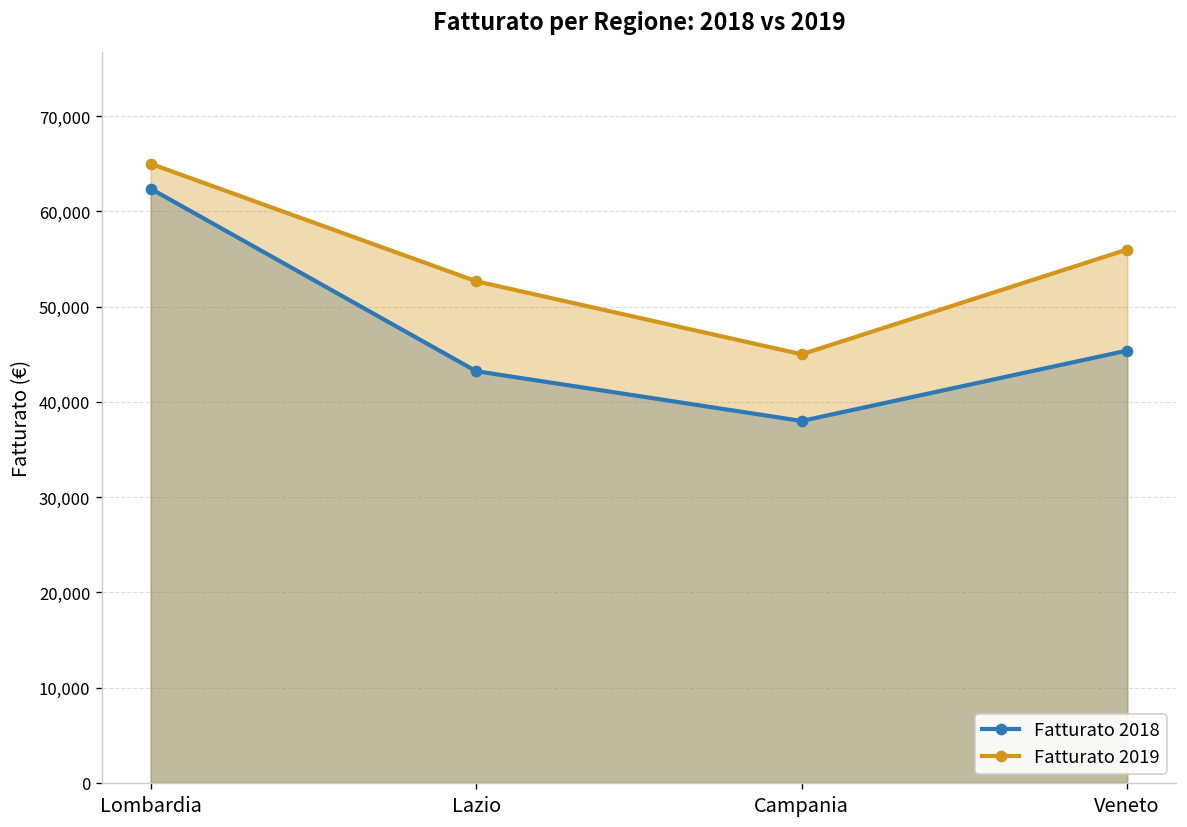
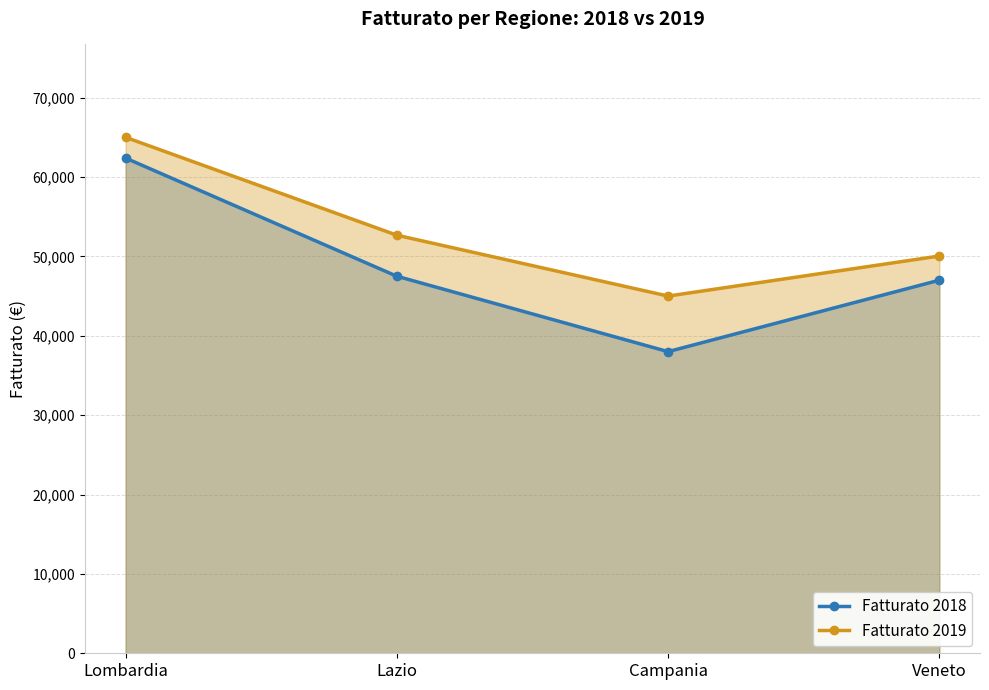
  {
    "Fatturato 2018": {
      "Lombardia": "62,000",
-     "Lazio": "43,000",
+     "Lazio": "48,000",
      "Campania": "38,000",
-     "Veneto": "45,000"
+     "Veneto": "47,000"
    },
    "Fatturato 2019": {
      "Lombardia": "65,000",
      "Lazio": "53,000",
      "Campania": "45,000",
-     "Veneto": "56,000"
+     "Veneto": "50,000"
    }
  }
